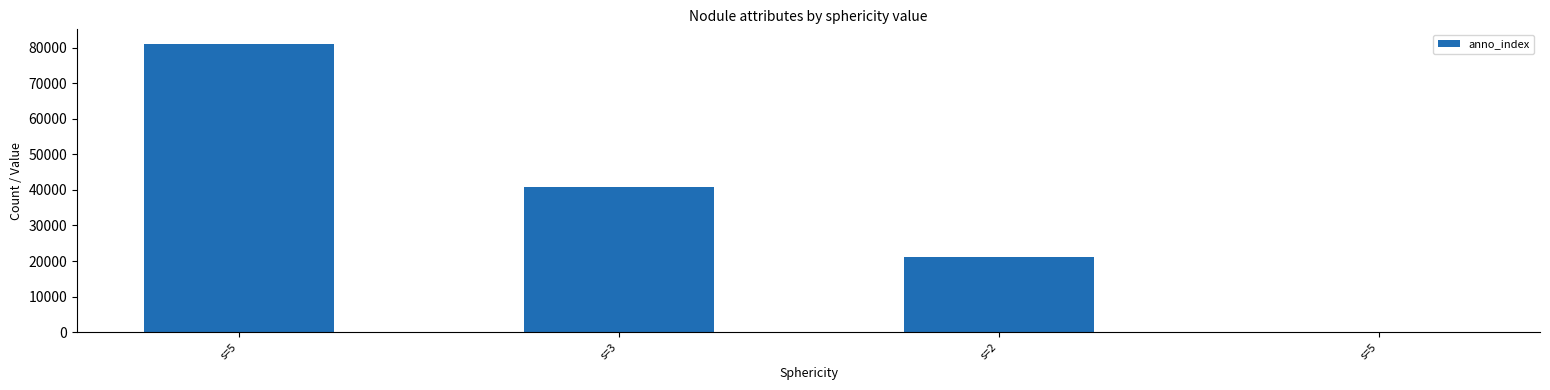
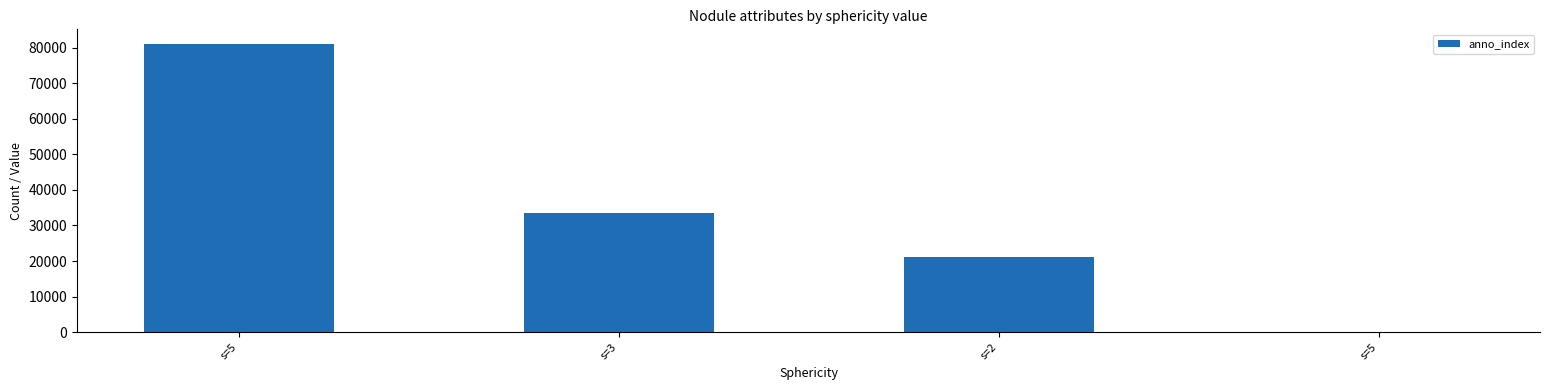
  {
-   "s=3": 41000,
+   "s=3": 33000,
    "s=2": 21000
  }
